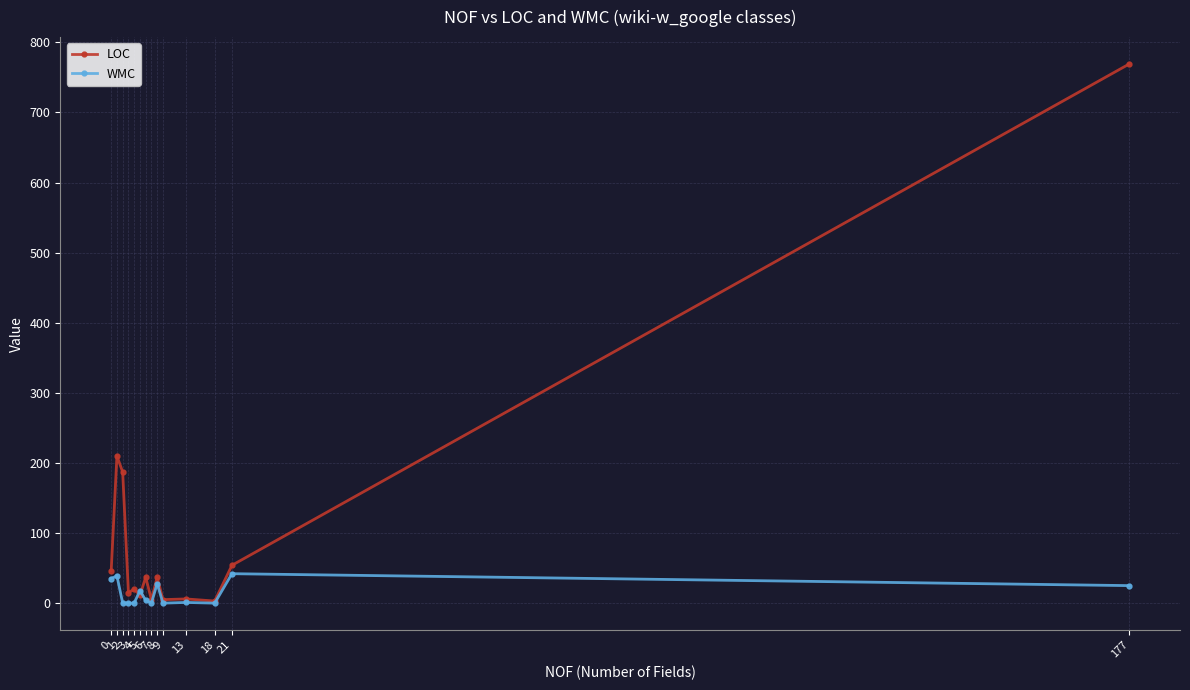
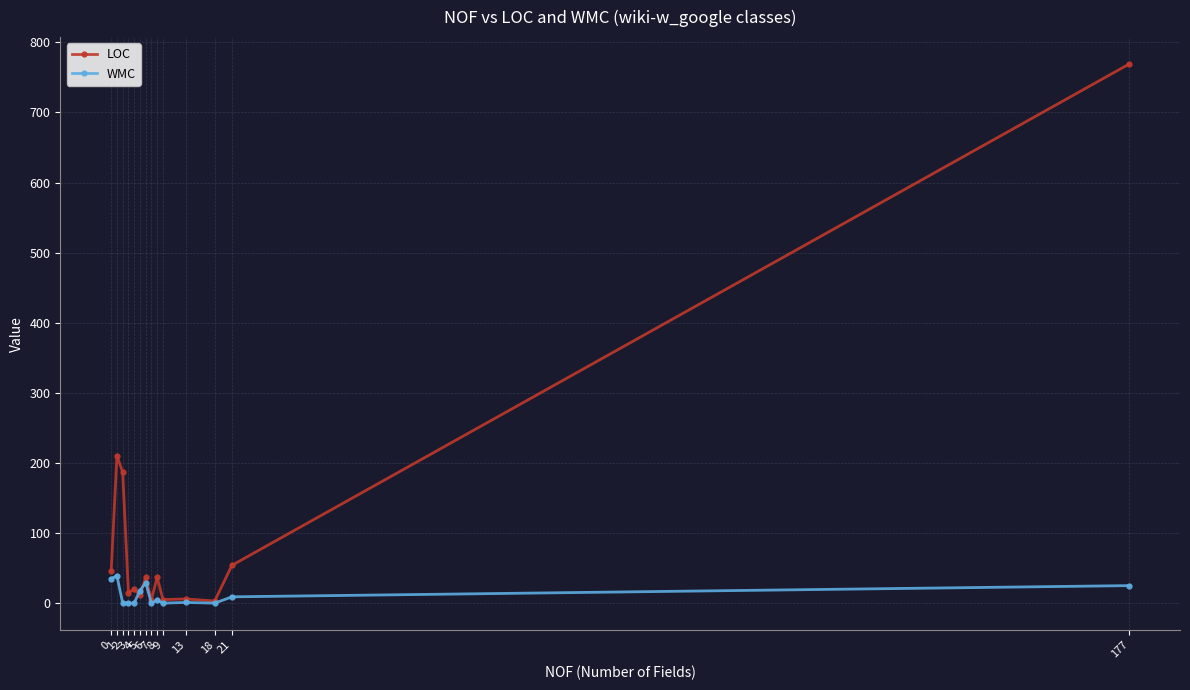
  {
    "LOC": {
      "0": 50,
      "1": 210,
      "2": 190,
      "3": 20,
      "4": 20,
      "5": 10,
      "6": 40,
      "7": 10,
      "8": 40,
      "9": 10,
      "13": 10,
      "21": 50,
      "177": 770
    },
    "WMC": {
      "0": 40,
      "1": 40,
      "2": 0,
      "3": 0,
      "4": 0,
      "5": 20,
-     "6": 0,
+     "6": 30,
      "7": 0,
-     "8": 30,
+     "8": 0,
      "9": 0,
      "13": 0,
-     "21": 40,
+     "21": 10,
      "177": 30
    }
  }
